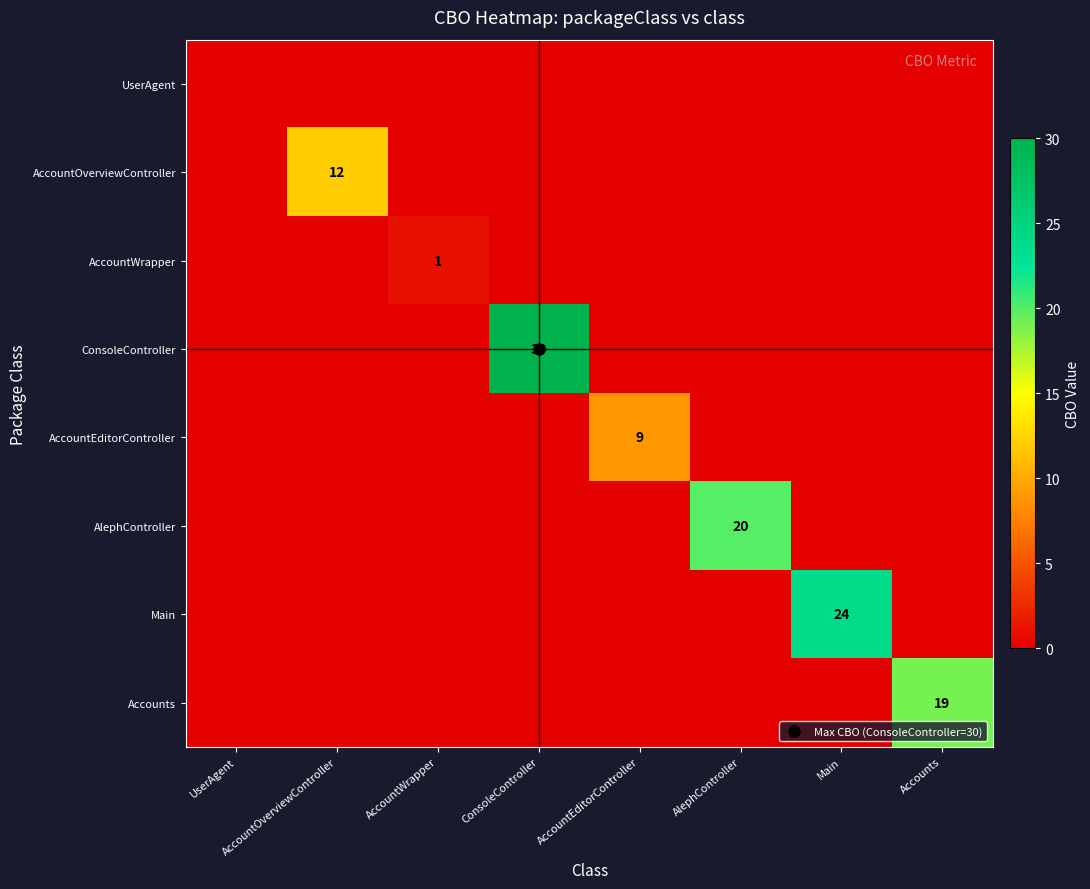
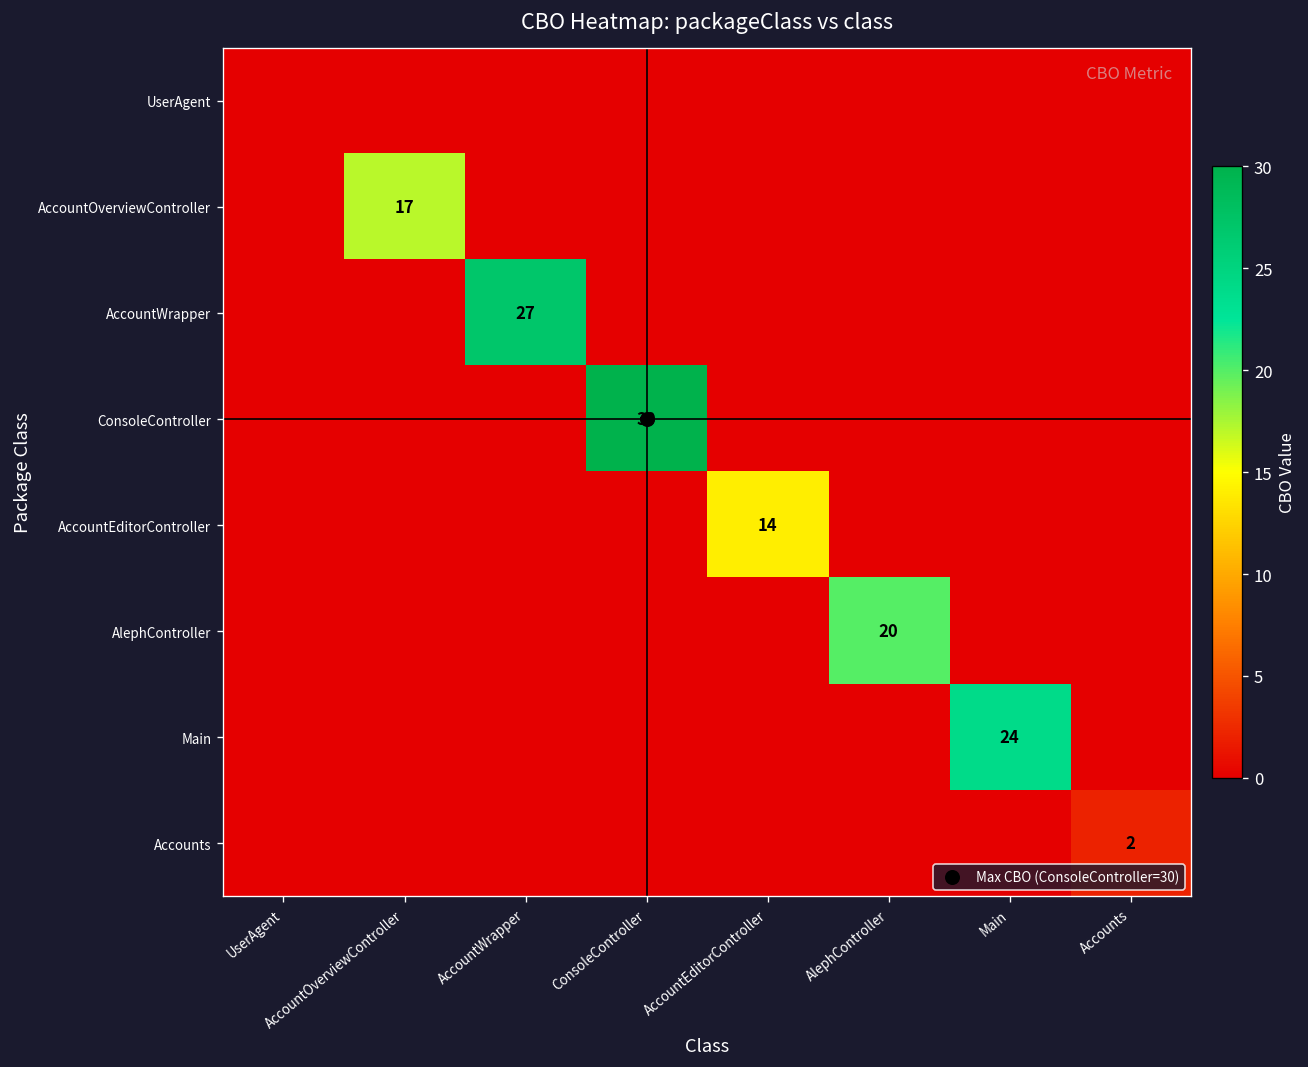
  {
    "AccountOverviewController": {
-     "AccountOverviewController": 12
+     "AccountOverviewController": 17
    },
    "AccountWrapper": {
-     "AccountWrapper": 1
+     "AccountWrapper": 27
    },
    "AccountEditorController": {
-     "AccountEditorController": 9
+     "AccountEditorController": 14
    },
    "AlephController": {
      "AlephController": 20
    },
    "Main": {
      "Main": 24
    },
    "Accounts": {
-     "Accounts": 19
+     "Accounts": 2
    }
  }
